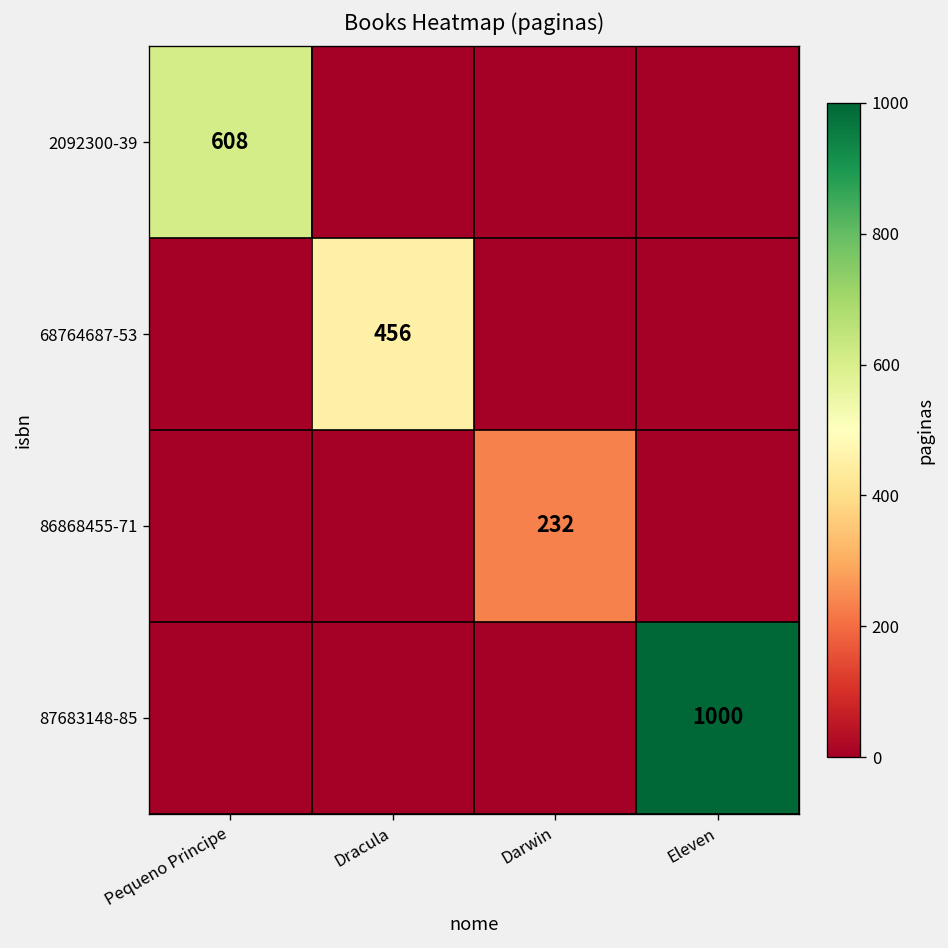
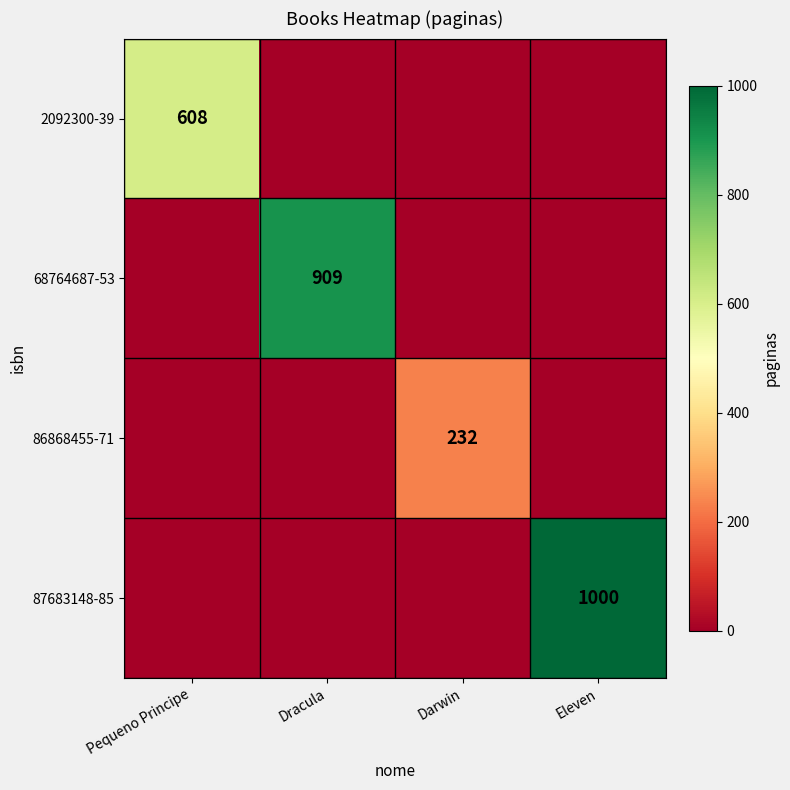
  {
    "2092300-39": {
      "Pequeno Principe": 608
    },
    "68764687-53": {
-     "Dracula": 456
+     "Dracula": 909
    },
    "86868455-71": {
      "Darwin": 232
    },
    "87683148-85": {
      "Eleven": 1000
    }
  }
